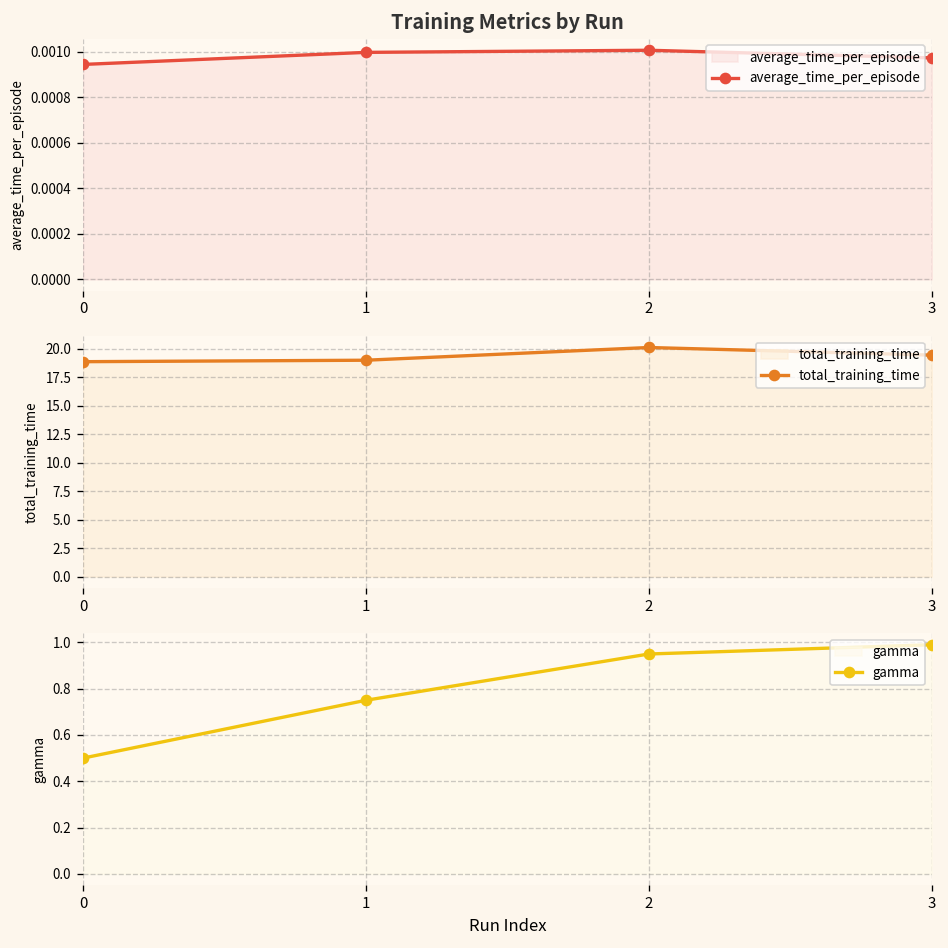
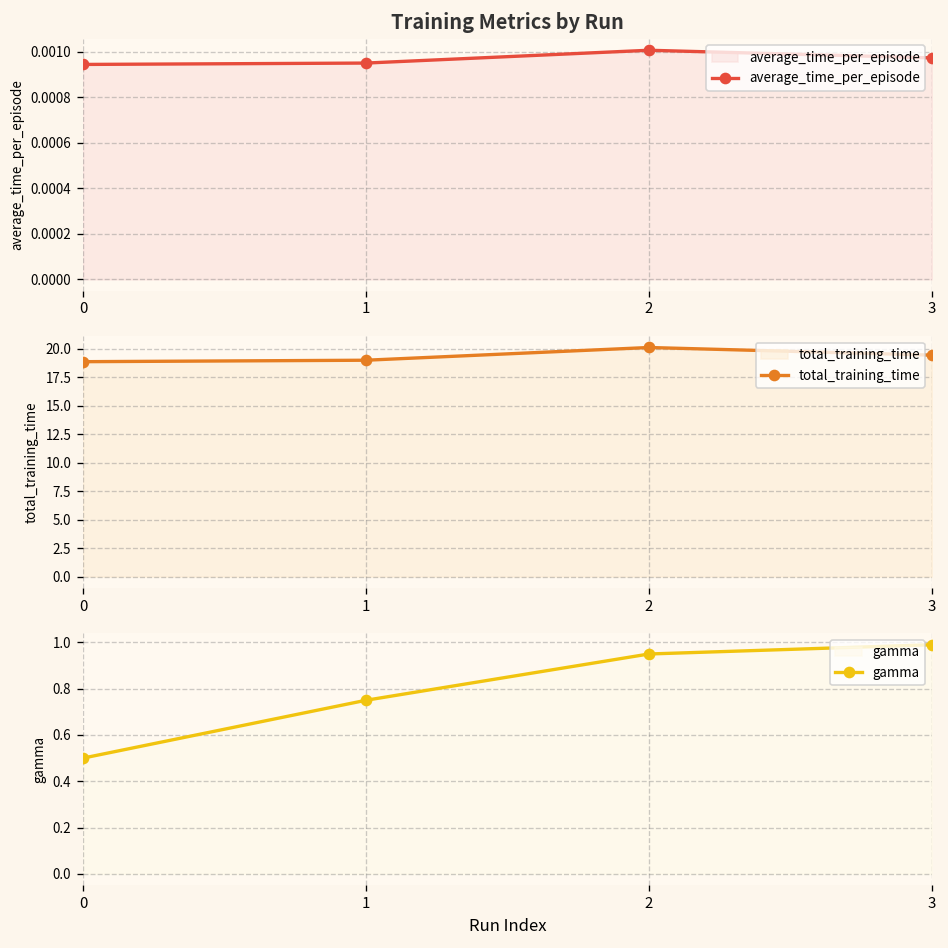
  {
    "Training Metrics by Run": {
      "0": 0.00094,
-     "1": 0.00100,
+     "1": 0.00095,
      "2": 0.00101,
      "3": 0.00097
    }
  }
